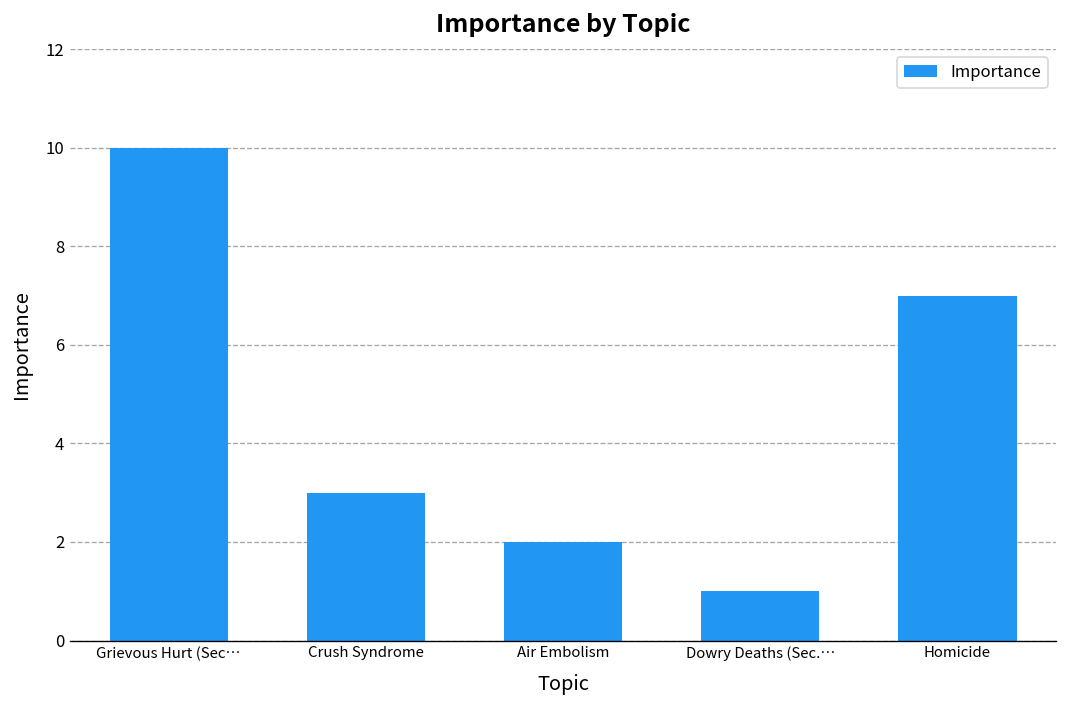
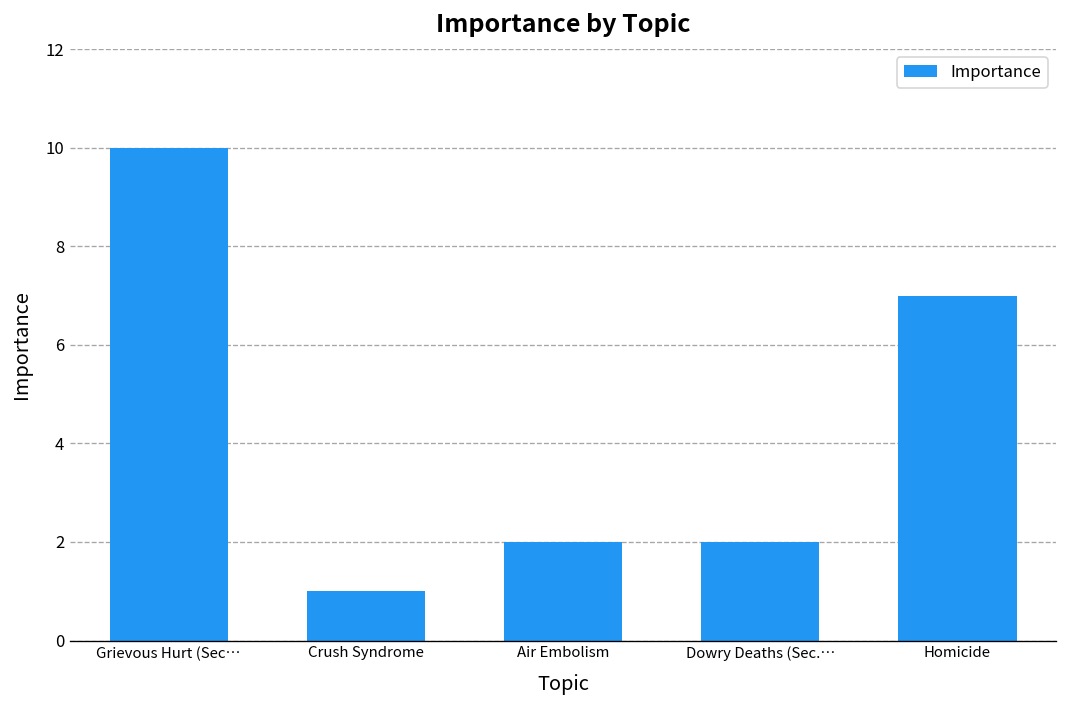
  {
    "Grievous Hurt (Sec…": 10,
-   "Crush Syndrome": 3,
+   "Crush Syndrome": 1,
    "Air Embolism": 2,
-   "Dowry Deaths (Sec.…": 1,
+   "Dowry Deaths (Sec.…": 2,
    "Homicide": 7
  }
